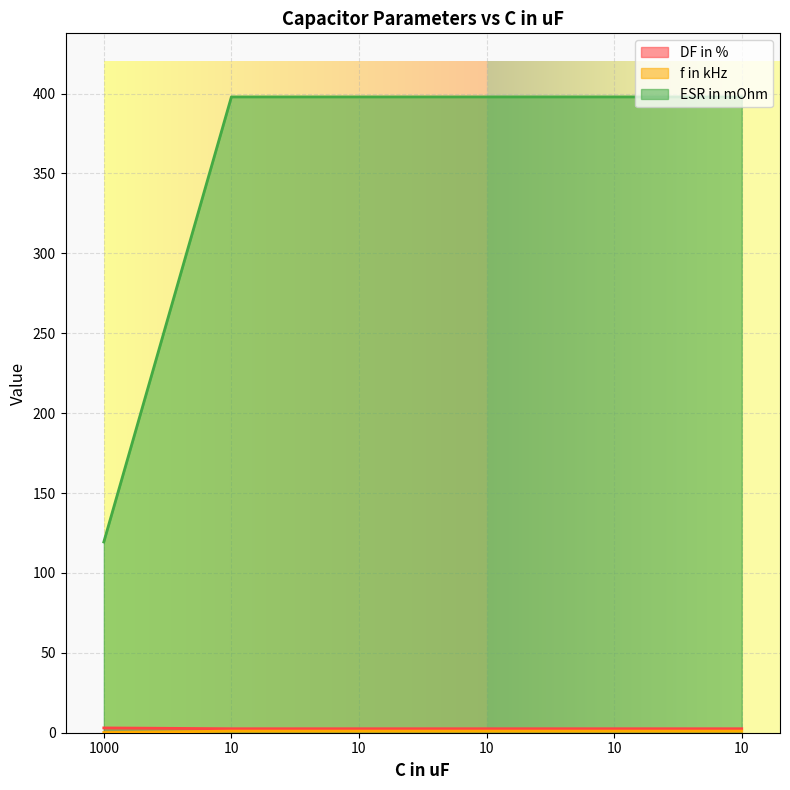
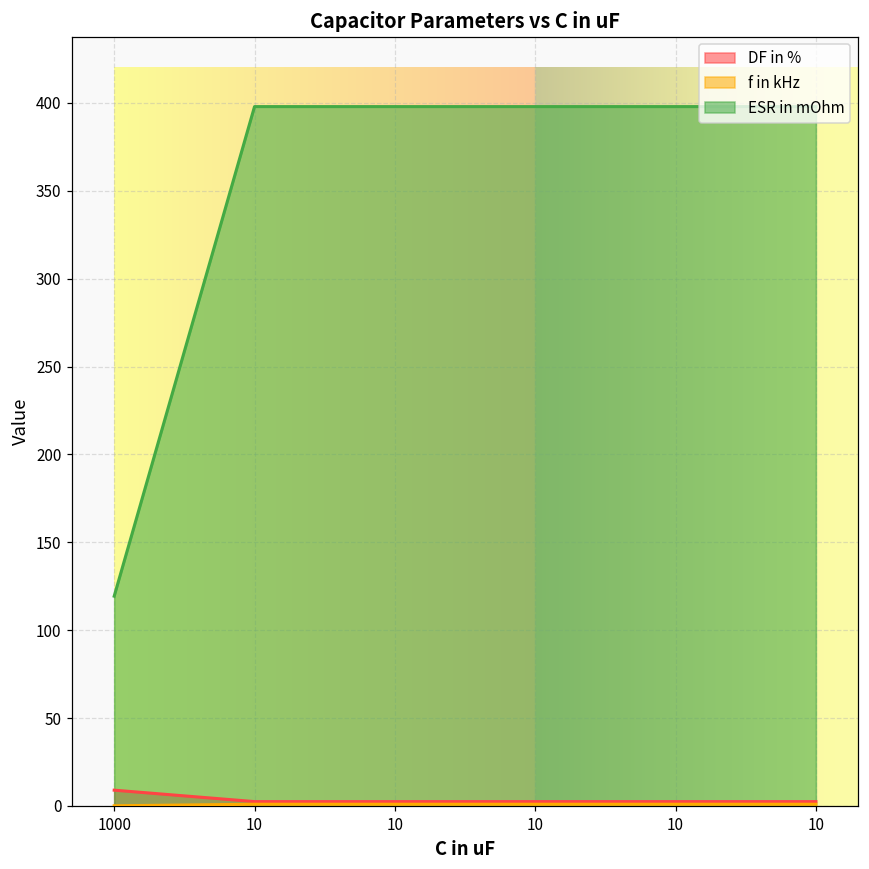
  {
    "DF in %": {
-     "1000": 3
+     "1000": 9
    },
    "f in kHz": {
      "1000": 0
    },
    "ESR in mOhm": {
      "1000": 119
    }
  }
